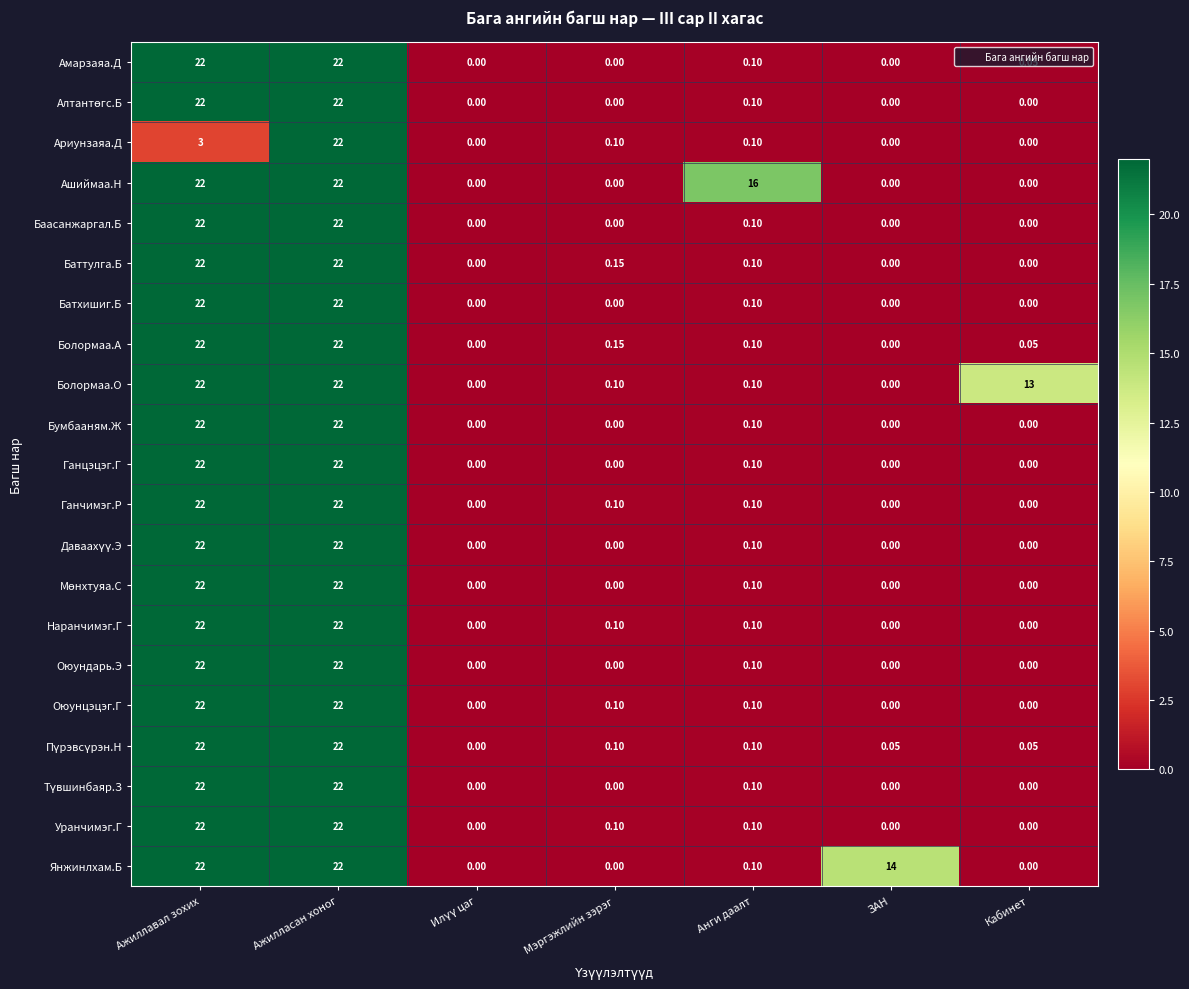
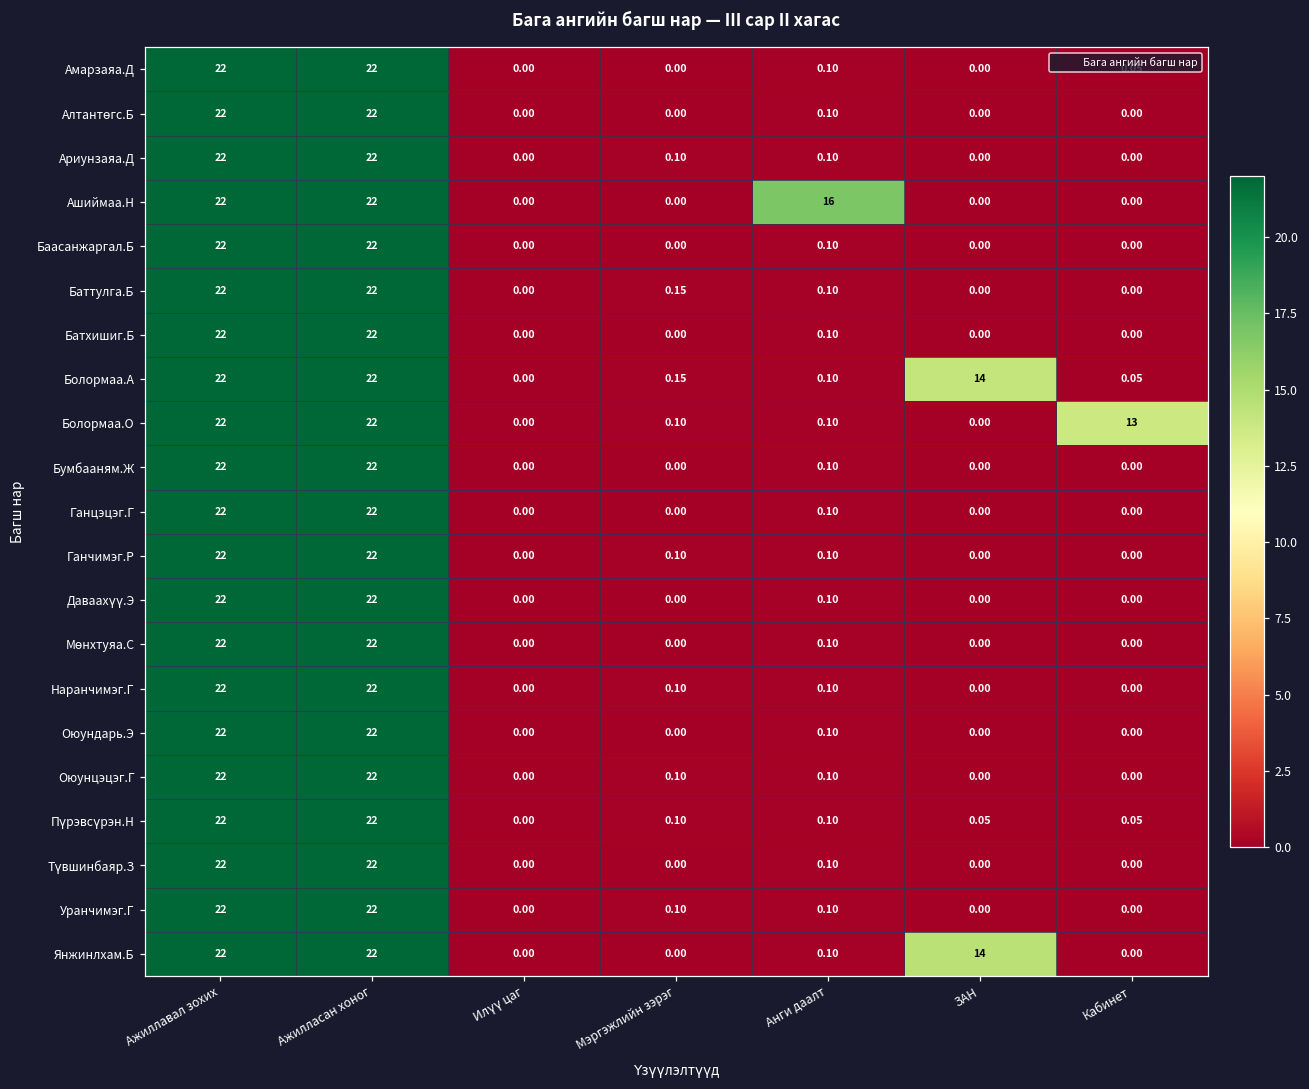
  {
    "Амарзаяа.Д": {
      "Ажиллавал зохих": 22,
      "Ажилласан хоног": 22,
      "Илүү цаг": 0.00,
      "Мэргэжлийн зэрэг": 0.00,
      "Анги даалт": 0.10,
      "ЗАН": 0.00
    },
    "Алтантөгс.Б": {
      "Ажиллавал зохих": 22,
      "Ажилласан хоног": 22,
      "Илүү цаг": 0.00,
      "Мэргэжлийн зэрэг": 0.00,
      "Анги даалт": 0.10,
      "ЗАН": 0.00,
      "Кабинет": 0.00
    },
    "Ариунзаяа.Д": {
-     "Ажиллавал зохих": 3,
+     "Ажиллавал зохих": 22,
      "Ажилласан хоног": 22,
      "Илүү цаг": 0.00,
      "Мэргэжлийн зэрэг": 0.10,
      "Анги даалт": 0.10,
      "ЗАН": 0.00,
      "Кабинет": 0.00
    },
    "Ашиймаа.Н": {
      "Ажиллавал зохих": 22,
      "Ажилласан хоног": 22,
      "Илүү цаг": 0.00,
      "Мэргэжлийн зэрэг": 0.00,
      "Анги даалт": 16,
      "ЗАН": 0.00,
      "Кабинет": 0.00
    },
    "Баасанжаргал.Б": {
      "Ажиллавал зохих": 22,
      "Ажилласан хоног": 22,
      "Илүү цаг": 0.00,
      "Мэргэжлийн зэрэг": 0.00,
      "Анги даалт": 0.10,
      "ЗАН": 0.00,
      "Кабинет": 0.00
    },
    "Баттулга.Б": {
      "Ажиллавал зохих": 22,
      "Ажилласан хоног": 22,
      "Илүү цаг": 0.00,
      "Мэргэжлийн зэрэг": 0.15,
      "Анги даалт": 0.10,
      "ЗАН": 0.00,
      "Кабинет": 0.00
    },
    "Батхишиг.Б": {
      "Ажиллавал зохих": 22,
      "Ажилласан хоног": 22,
      "Илүү цаг": 0.00,
      "Мэргэжлийн зэрэг": 0.00,
      "Анги даалт": 0.10,
      "ЗАН": 0.00,
      "Кабинет": 0.00
    },
    "Болормаа.А": {
      "Ажиллавал зохих": 22,
      "Ажилласан хоног": 22,
      "Илүү цаг": 0.00,
      "Мэргэжлийн зэрэг": 0.15,
      "Анги даалт": 0.10,
-     "ЗАН": 0.00,
+     "ЗАН": 14,
      "Кабинет": 0.05
    },
    "Болормаа.О": {
      "Ажиллавал зохих": 22,
      "Ажилласан хоног": 22,
      "Илүү цаг": 0.00,
      "Мэргэжлийн зэрэг": 0.10,
      "Анги даалт": 0.10,
      "ЗАН": 0.00,
      "Кабинет": 13
    },
    "Бумбааням.Ж": {
      "Ажиллавал зохих": 22,
      "Ажилласан хоног": 22,
      "Илүү цаг": 0.00,
      "Мэргэжлийн зэрэг": 0.00,
      "Анги даалт": 0.10,
      "ЗАН": 0.00,
      "Кабинет": 0.00
    },
    "Ганцэцэг.Г": {
      "Ажиллавал зохих": 22,
      "Ажилласан хоног": 22,
      "Илүү цаг": 0.00,
      "Мэргэжлийн зэрэг": 0.00,
      "Анги даалт": 0.10,
      "ЗАН": 0.00,
      "Кабинет": 0.00
    },
    "Ганчимэг.Р": {
      "Ажиллавал зохих": 22,
      "Ажилласан хоног": 22,
      "Илүү цаг": 0.00,
      "Мэргэжлийн зэрэг": 0.10,
      "Анги даалт": 0.10,
      "ЗАН": 0.00,
      "Кабинет": 0.00
    },
    "Даваахүү.Э": {
      "Ажиллавал зохих": 22,
      "Ажилласан хоног": 22,
      "Илүү цаг": 0.00,
      "Мэргэжлийн зэрэг": 0.00,
      "Анги даалт": 0.10,
      "ЗАН": 0.00,
      "Кабинет": 0.00
    },
    "Мөнхтуяа.С": {
      "Ажиллавал зохих": 22,
      "Ажилласан хоног": 22,
      "Илүү цаг": 0.00,
      "Мэргэжлийн зэрэг": 0.00,
      "Анги даалт": 0.10,
      "ЗАН": 0.00,
      "Кабинет": 0.00
    },
    "Наранчимэг.Г": {
      "Ажиллавал зохих": 22,
      "Ажилласан хоног": 22,
      "Илүү цаг": 0.00,
      "Мэргэжлийн зэрэг": 0.10,
      "Анги даалт": 0.10,
      "ЗАН": 0.00,
      "Кабинет": 0.00
    },
    "Оюундарь.Э": {
      "Ажиллавал зохих": 22,
      "Ажилласан хоног": 22,
      "Илүү цаг": 0.00,
      "Мэргэжлийн зэрэг": 0.00,
      "Анги даалт": 0.10,
      "ЗАН": 0.00,
      "Кабинет": 0.00
    },
    "Оюунцэцэг.Г": {
      "Ажиллавал зохих": 22,
      "Ажилласан хоног": 22,
      "Илүү цаг": 0.00,
      "Мэргэжлийн зэрэг": 0.10,
      "Анги даалт": 0.10,
      "ЗАН": 0.00,
      "Кабинет": 0.00
    },
    "Пүрэвсүрэн.Н": {
      "Ажиллавал зохих": 22,
      "Ажилласан хоног": 22,
      "Илүү цаг": 0.00,
      "Мэргэжлийн зэрэг": 0.10,
      "Анги даалт": 0.10,
      "ЗАН": 0.05,
      "Кабинет": 0.05
    },
    "Түвшинбаяр.З": {
      "Ажиллавал зохих": 22,
      "Ажилласан хоног": 22,
      "Илүү цаг": 0.00,
      "Мэргэжлийн зэрэг": 0.00,
      "Анги даалт": 0.10,
      "ЗАН": 0.00,
      "Кабинет": 0.00
    },
    "Уранчимэг.Г": {
      "Ажиллавал зохих": 22,
      "Ажилласан хоног": 22,
      "Илүү цаг": 0.00,
      "Мэргэжлийн зэрэг": 0.10,
      "Анги даалт": 0.10,
      "ЗАН": 0.00,
      "Кабинет": 0.00
    },
    "Янжинлхам.Б": {
      "Ажиллавал зохих": 22,
      "Ажилласан хоног": 22,
      "Илүү цаг": 0.00,
      "Мэргэжлийн зэрэг": 0.00,
      "Анги даалт": 0.10,
      "ЗАН": 14,
      "Кабинет": 0.00
    }
  }
